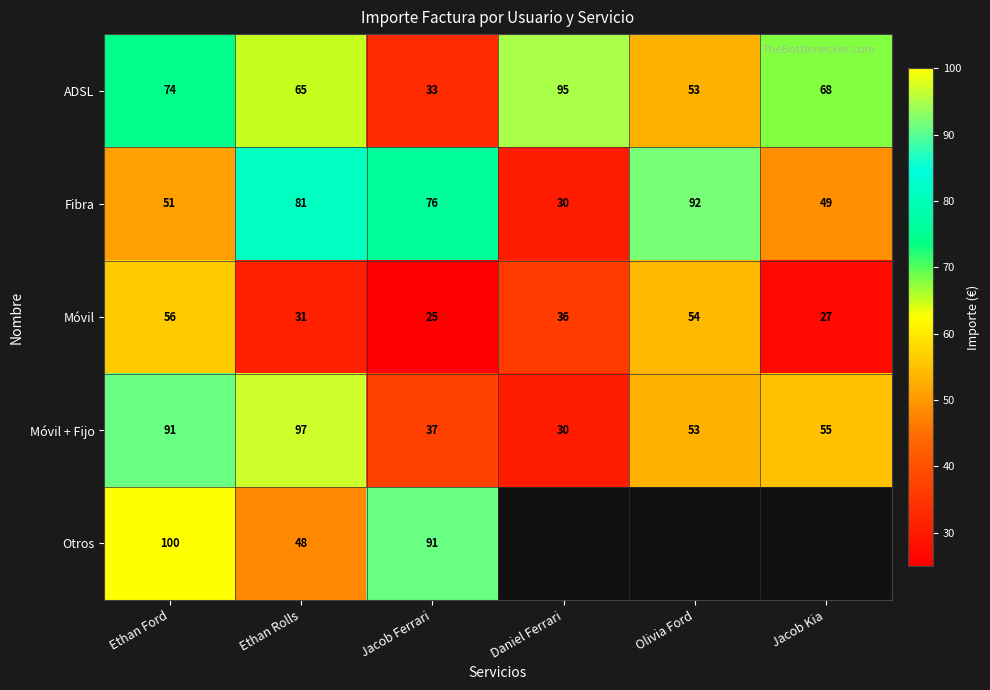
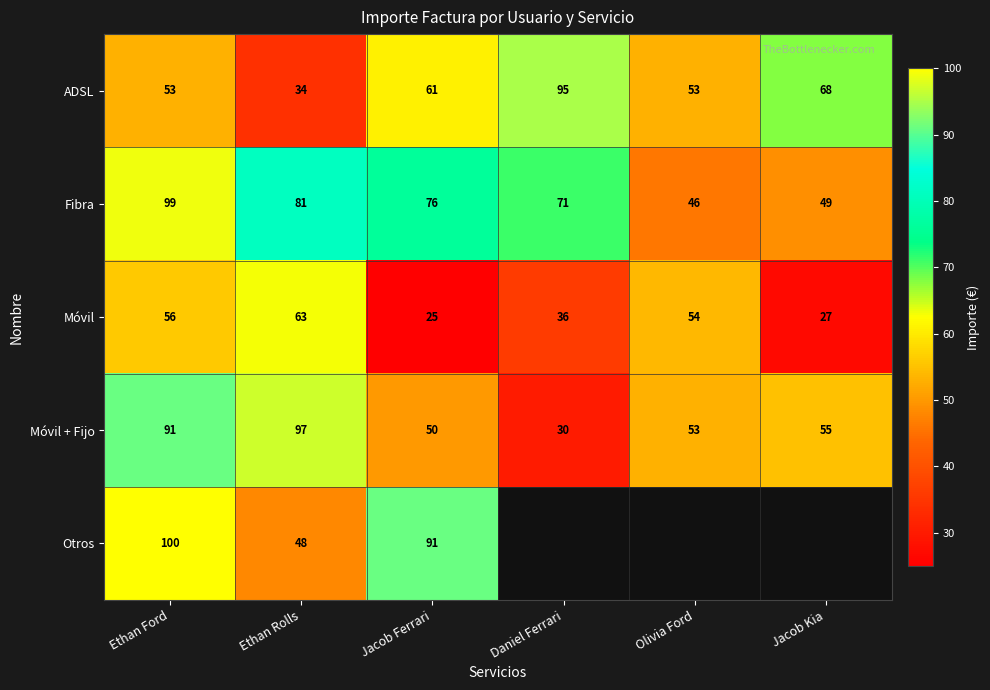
  {
    "ADSL": {
-     "Ethan Ford": 74,
-     "Ethan Rolls": 65,
-     "Jacob Ferrari": 33,
+     "Ethan Ford": 53,
+     "Ethan Rolls": 34,
+     "Jacob Ferrari": 61,
      "Daniel Ferrari": 95,
      "Olivia Ford": 53
    },
    "Fibra": {
-     "Ethan Ford": 51,
+     "Ethan Ford": 99,
      "Ethan Rolls": 81,
      "Jacob Ferrari": 76,
-     "Daniel Ferrari": 30,
-     "Olivia Ford": 92,
+     "Daniel Ferrari": 71,
+     "Olivia Ford": 46,
      "Jacob Kia": 49
    },
    "Móvil": {
      "Ethan Ford": 56,
-     "Ethan Rolls": 31,
+     "Ethan Rolls": 63,
      "Jacob Ferrari": 25,
      "Daniel Ferrari": 36,
      "Olivia Ford": 54,
      "Jacob Kia": 27
    },
    "Móvil + Fijo": {
      "Ethan Ford": 91,
      "Ethan Rolls": 97,
-     "Jacob Ferrari": 37,
+     "Jacob Ferrari": 50,
      "Daniel Ferrari": 30,
      "Olivia Ford": 53,
      "Jacob Kia": 55
    },
    "Otros": {
      "Ethan Ford": 100,
      "Ethan Rolls": 48,
      "Jacob Ferrari": 91
    }
  }
